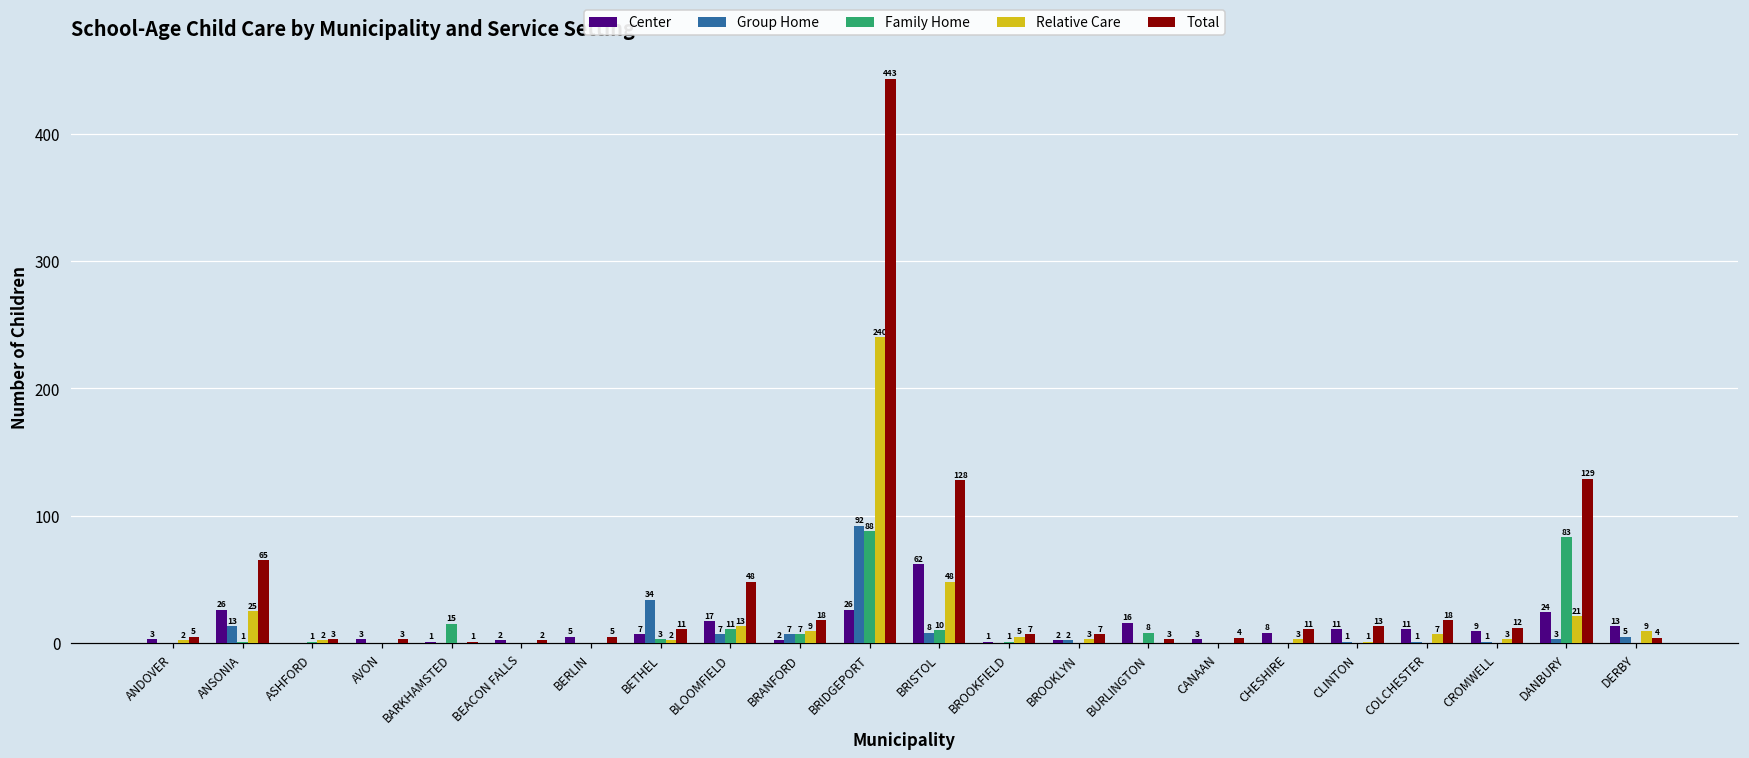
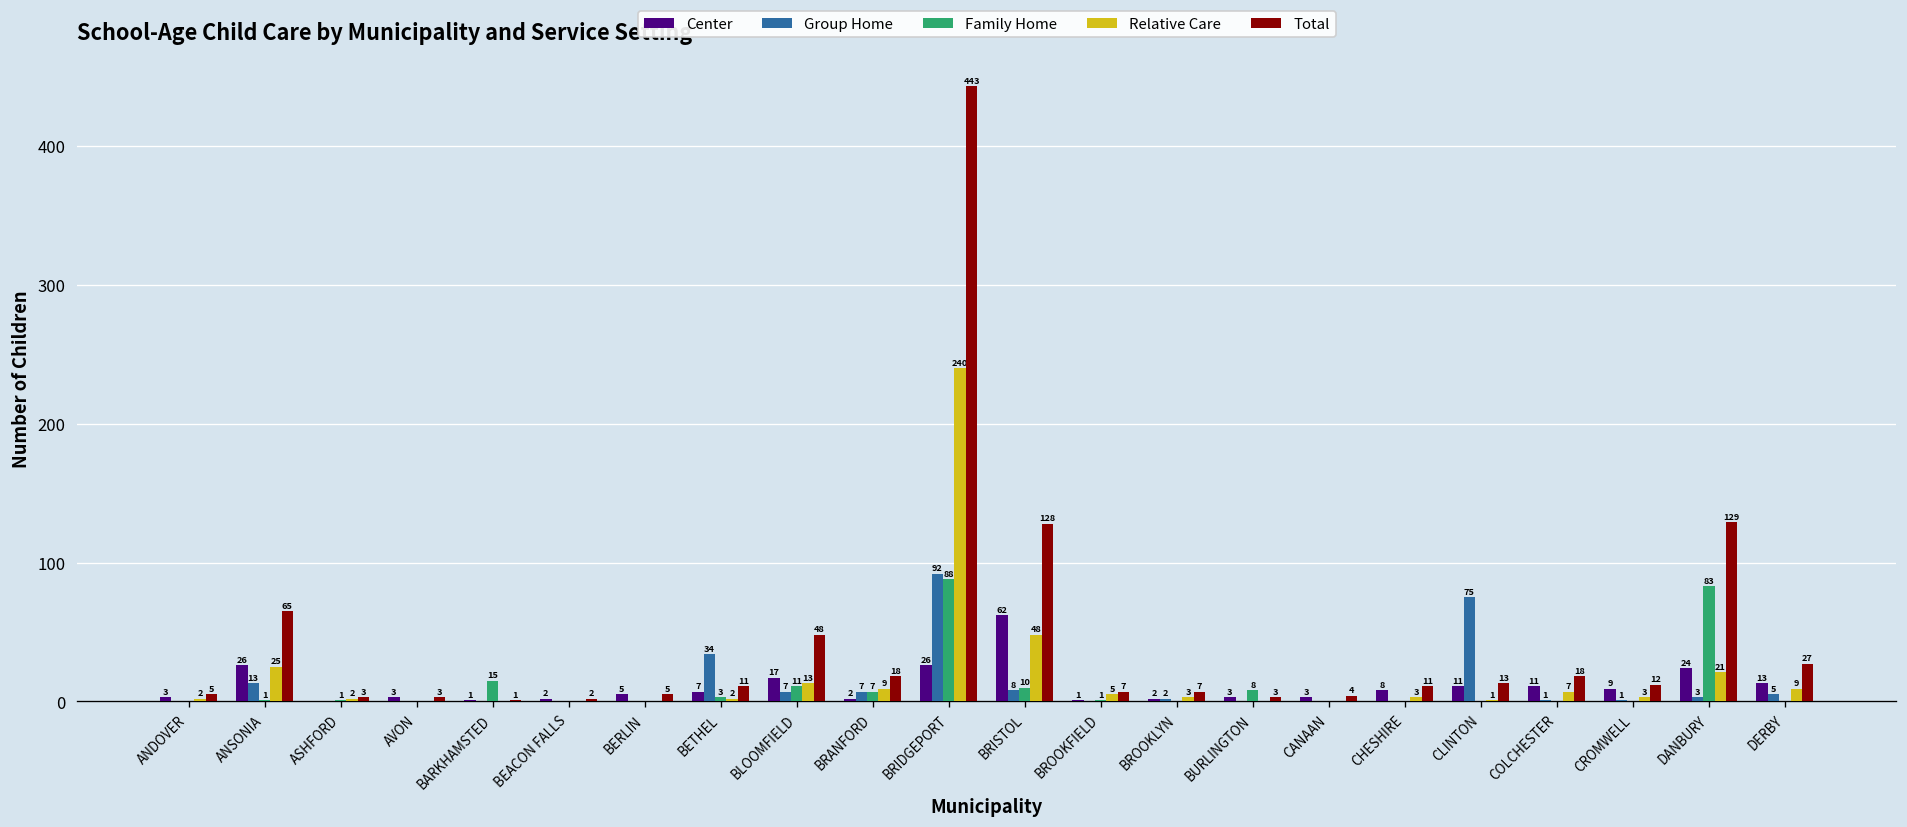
  {
    "Center": {
      "ANDOVER": 3,
      "ANSONIA": 26,
      "AVON": 3,
      "BARKHAMSTED": 1,
      "BEACON FALLS": 2,
      "BERLIN": 5,
      "BETHEL": 7,
      "BLOOMFIELD": 17,
      "BRANFORD": 2,
      "BRIDGEPORT": 26,
      "BRISTOL": 62,
      "BROOKFIELD": 1,
      "BROOKLYN": 2,
-     "BURLINGTON": 16,
+     "BURLINGTON": 3,
      "CANAAN": 3,
      "CHESHIRE": 8,
      "CLINTON": 11,
      "COLCHESTER": 11,
      "CROMWELL": 9,
      "DANBURY": 24,
      "DERBY": 13
    },
    "Group Home": {
      "ANSONIA": 13,
      "BETHEL": 34,
      "BLOOMFIELD": 7,
      "BRANFORD": 7,
      "BRIDGEPORT": 92,
      "BRISTOL": 8,
      "BROOKLYN": 2,
-     "CLINTON": 1,
+     "CLINTON": 75,
      "COLCHESTER": 1,
      "CROMWELL": 1,
      "DANBURY": 3,
      "DERBY": 5
    },
    "Family Home": {
      "ANSONIA": 1,
      "ASHFORD": 1,
      "BARKHAMSTED": 15,
      "BETHEL": 3,
      "BLOOMFIELD": 11,
      "BRANFORD": 7,
      "BRIDGEPORT": 88,
      "BRISTOL": 10,
      "BROOKFIELD": 1,
      "BURLINGTON": 8,
      "DANBURY": 83
    },
    "Relative Care": {
      "ANDOVER": 2,
      "ANSONIA": 25,
      "ASHFORD": 2,
      "BETHEL": 2,
      "BLOOMFIELD": 13,
      "BRANFORD": 9,
      "BRIDGEPORT": 240,
      "BRISTOL": 48,
      "BROOKFIELD": 5,
      "BROOKLYN": 3,
      "CHESHIRE": 3,
      "CLINTON": 1,
      "COLCHESTER": 7,
      "CROMWELL": 3,
      "DANBURY": 21,
      "DERBY": 9
    },
    "Total": {
      "ANDOVER": 5,
      "ANSONIA": 65,
      "ASHFORD": 3,
      "AVON": 3,
      "BARKHAMSTED": 1,
      "BEACON FALLS": 2,
      "BERLIN": 5,
      "BETHEL": 11,
      "BLOOMFIELD": 48,
      "BRANFORD": 18,
      "BRIDGEPORT": 443,
      "BRISTOL": 128,
      "BROOKFIELD": 7,
      "BROOKLYN": 7,
      "BURLINGTON": 3,
      "CANAAN": 4,
      "CHESHIRE": 11,
      "CLINTON": 13,
      "COLCHESTER": 18,
      "CROMWELL": 12,
      "DANBURY": 129,
-     "DERBY": 4
+     "DERBY": 27
    }
  }
